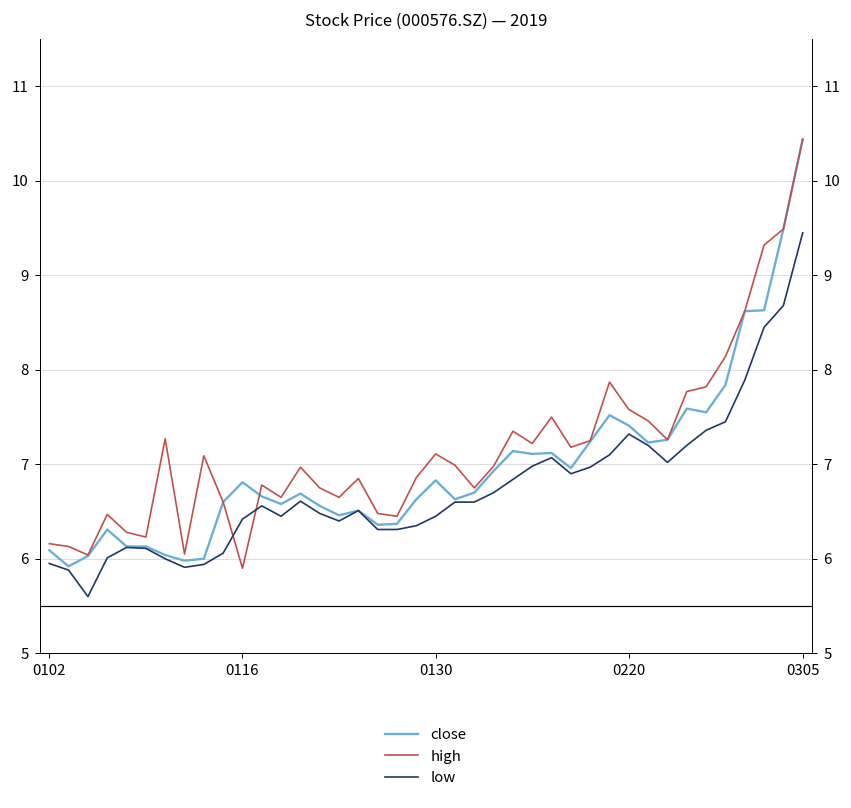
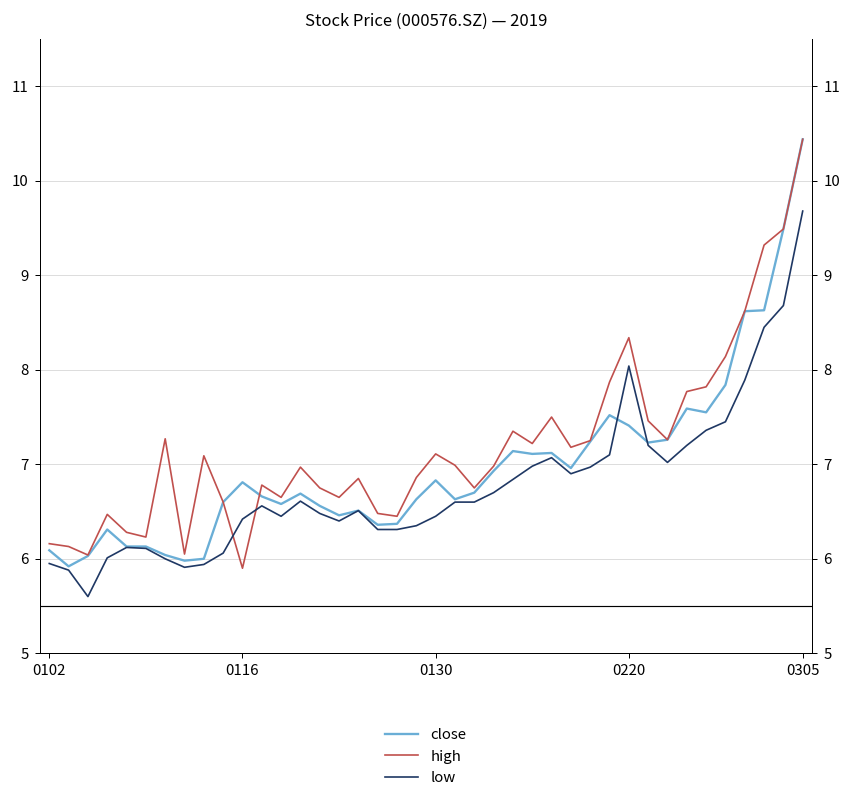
  {
    "close": {
      "0102": 6.1,
      "0116": 6.8,
      "0130": 6.8,
      "0220": 7.4
    },
    "high": {
      "0102": 6.2,
      "0116": 5.9,
      "0130": 7.1,
-     "0220": 7.6
+     "0220": 8.3
    },
    "low": {
      "0102": 6.0,
      "0116": 6.4,
      "0130": 6.5,
-     "0220": 7.3,
-     "0305": 9.5
+     "0220": 8.0,
+     "0305": 9.7
    }
  }
